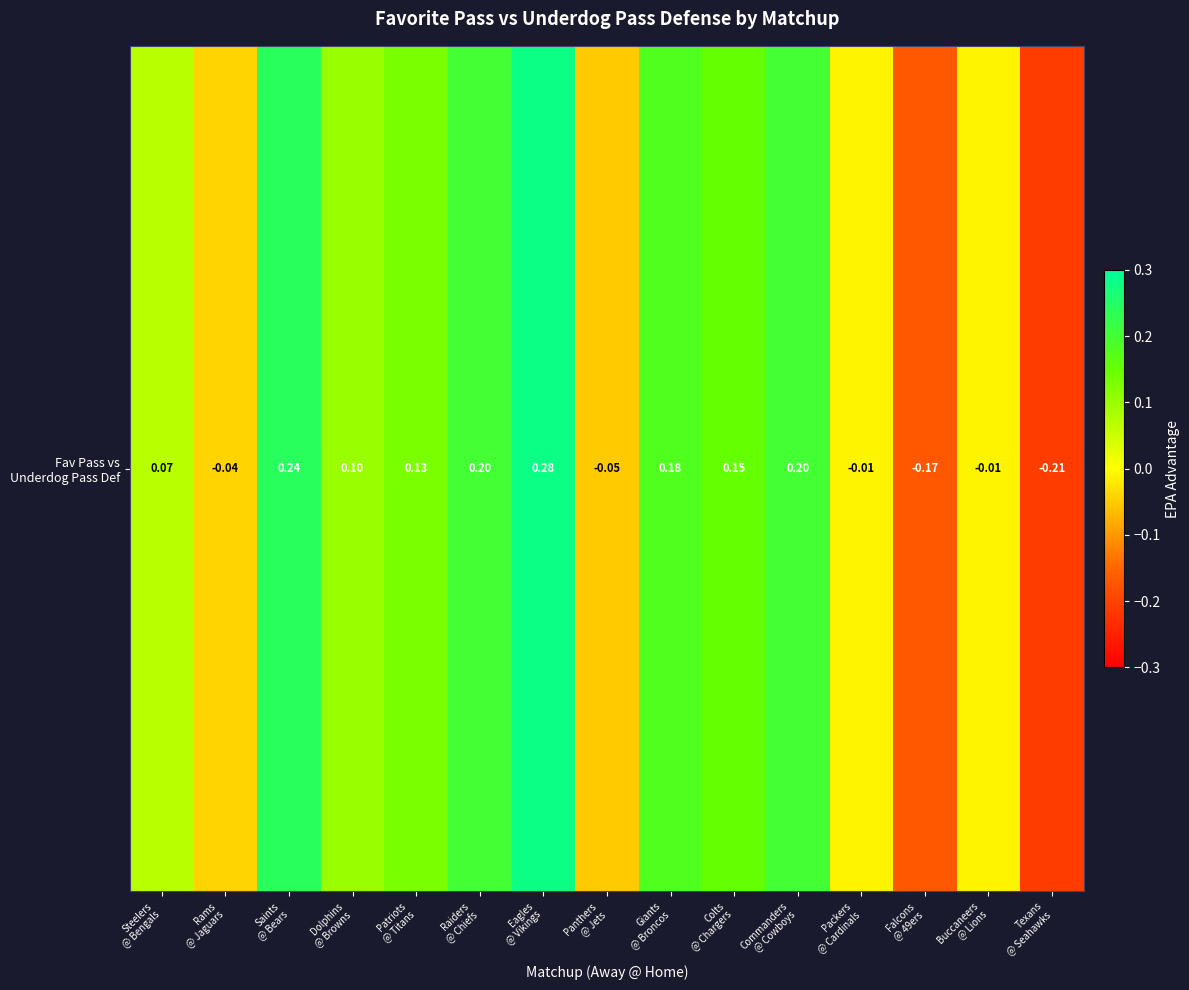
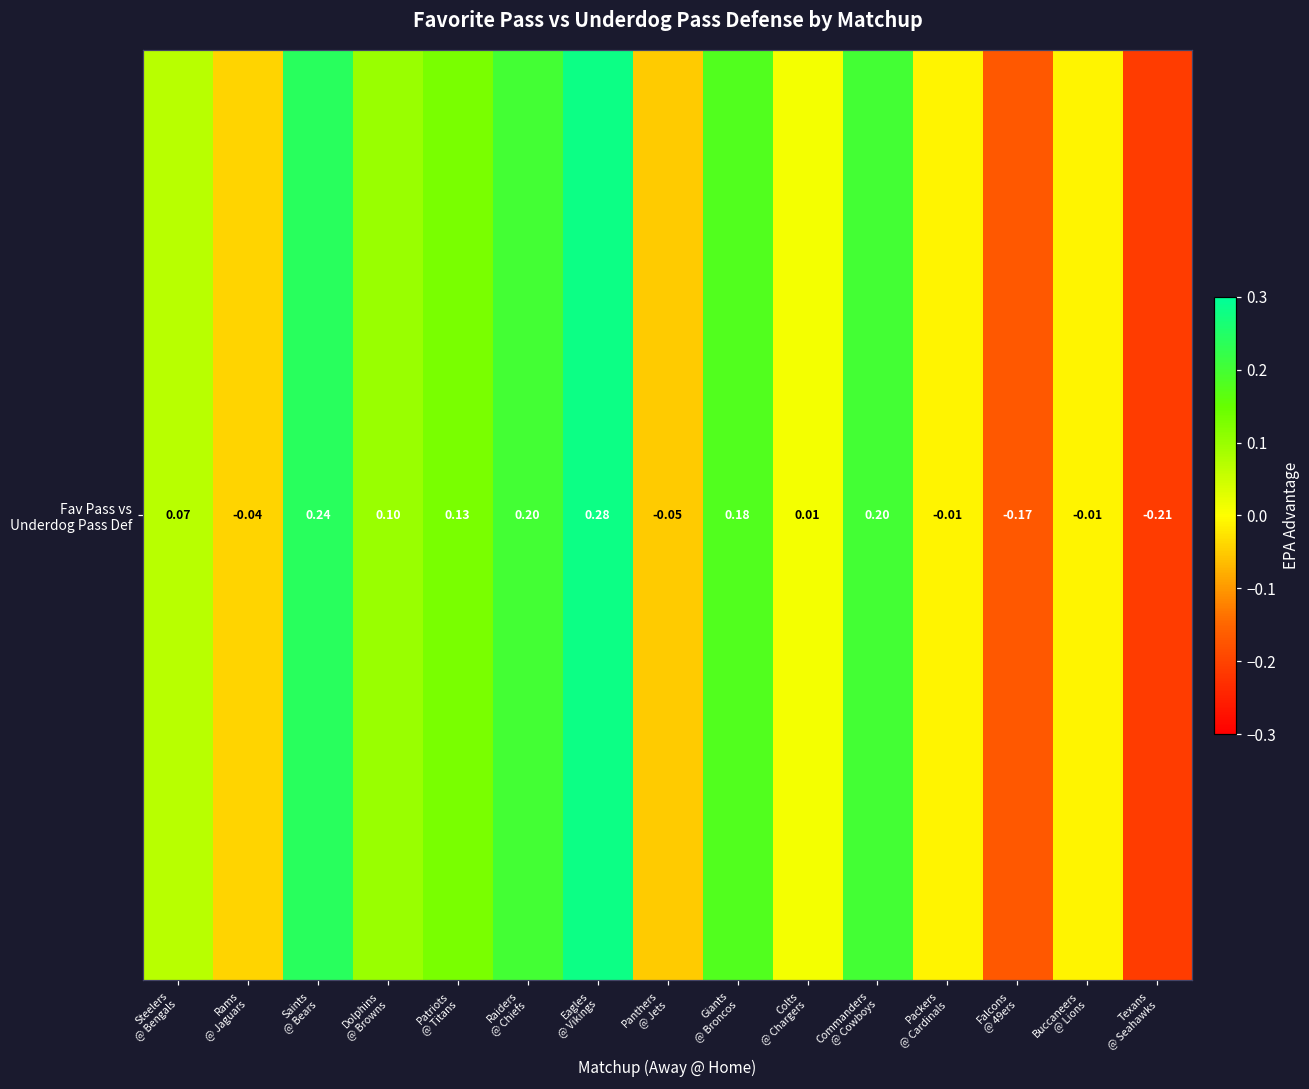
  {
    "Fav Pass vs Underdog Pass Def": {
      "Steelers @ Bengals": 0.07,
      "Rams @ Jaguars": -0.04,
      "Saints @ Bears": 0.24,
      "Dolphins @ Browns": 0.10,
      "Patriots @ Titans": 0.13,
      "Raiders @ Chiefs": 0.20,
      "Eagles @ Vikings": 0.28,
      "Panthers @ Jets": -0.05,
      "Giants @ Broncos": 0.18,
-     "Colts @ Chargers": 0.15,
+     "Colts @ Chargers": 0.01,
      "Commanders @ Cowboys": 0.20,
      "Packers @ Cardinals": -0.01,
      "Falcons @ 49ers": -0.17,
      "Buccaneers @ Lions": -0.01,
      "Texans @ Seahawks": -0.21
    }
  }
